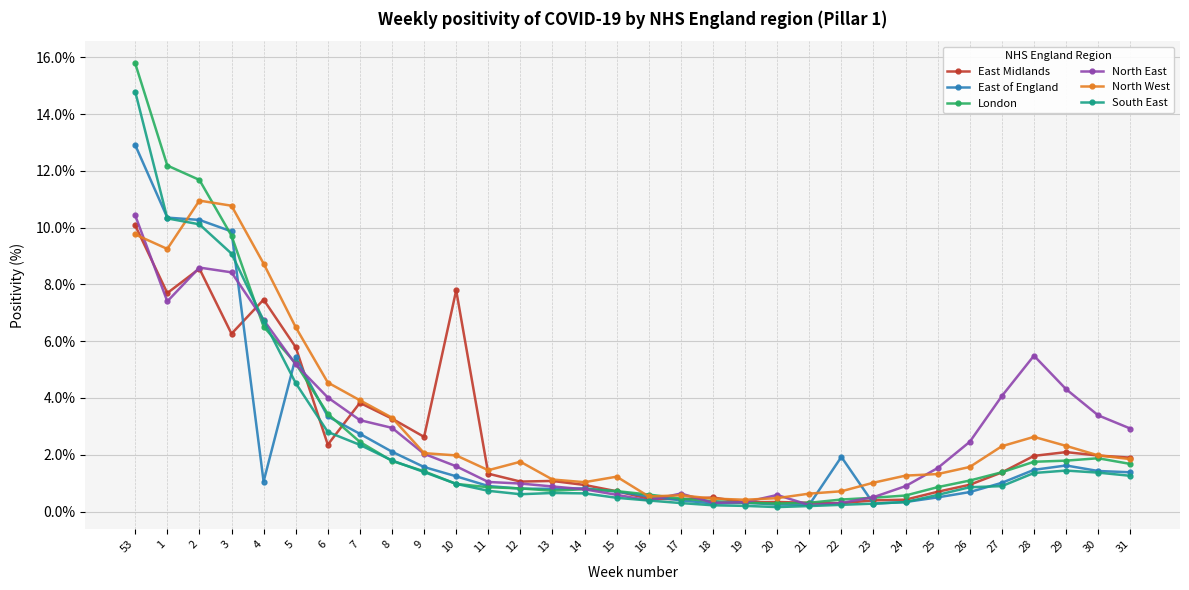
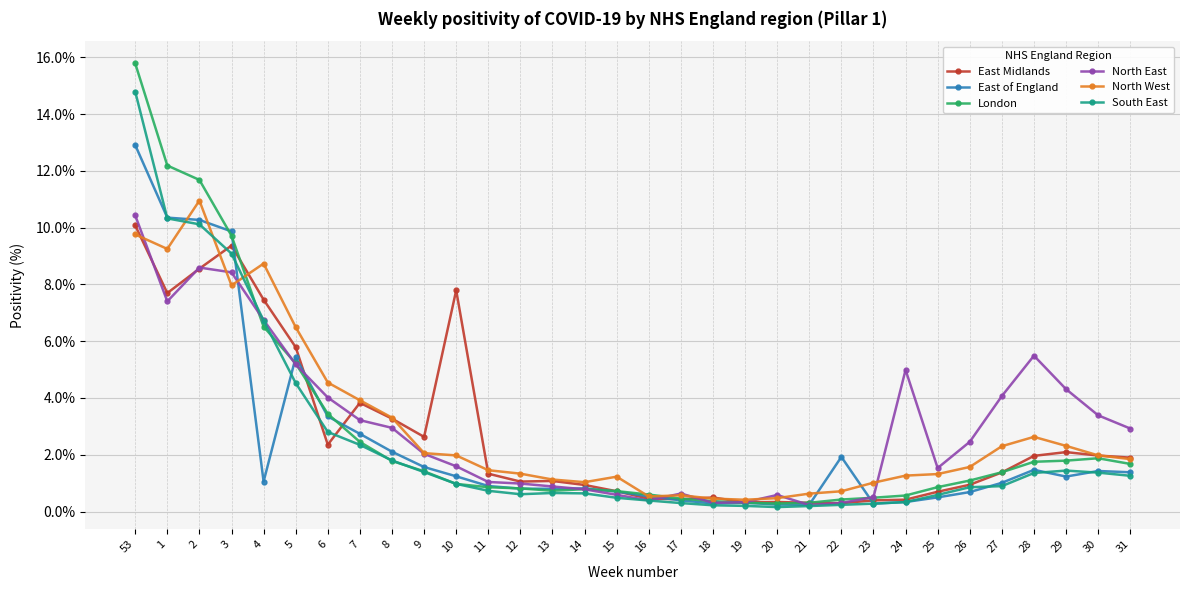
  {
    "East Midlands": {
      "53": "10.1%",
      "1": "7.7%",
-     "3": "6.3%",
+     "3": "9.4%",
      "4": "7.5%",
      "5": "5.8%",
      "6": "2.4%",
      "9": "2.6%",
      "10": "7.8%",
      "11": "1.3%",
      "14": "0.9%",
      "23": "0.4%",
      "25": "0.7%",
      "28": "2.0%",
      "29": "2.1%"
    },
    "East of England": {
      "53": "12.9%",
      "2": "10.3%",
      "3": "9.9%",
      "4": "1.1%",
      "5": "5.4%",
      "6": "3.4%",
      "7": "2.7%",
      "8": "2.1%",
      "9": "1.6%",
      "10": "1.2%",
      "22": "1.9%",
      "26": "0.7%",
      "27": "1.0%",
      "28": "1.5%",
-     "29": "1.6%",
+     "29": "1.2%",
      "31": "1.4%"
    },
    "North East": {
      "53": "10.4%",
      "1": "7.4%",
      "3": "8.4%",
      "6": "4.0%",
      "7": "3.2%",
      "8": "2.9%",
      "10": "1.6%",
      "11": "1.0%",
      "15": "0.6%",
      "20": "0.6%",
-     "24": "0.9%",
+     "24": "5.0%",
      "25": "1.5%",
      "26": "2.5%",
      "27": "4.1%",
      "28": "5.5%",
      "29": "4.3%",
      "30": "3.4%",
      "31": "2.9%"
    },
    "North West": {
      "53": "9.8%",
      "1": "9.3%",
      "2": "11.0%",
-     "3": "10.8%",
+     "3": "8.0%",
      "4": "8.7%",
      "5": "6.5%",
      "6": "4.5%",
      "10": "2.0%",
      "11": "1.5%",
-     "12": "1.8%",
+     "12": "1.3%",
      "14": "1.0%",
      "15": "1.2%",
      "20": "0.5%",
      "21": "0.6%",
      "22": "0.7%",
      "23": "1.0%",
      "24": "1.3%",
      "25": "1.3%",
      "26": "1.6%",
      "27": "2.3%",
      "28": "2.6%",
      "29": "2.3%"
    }
  }
